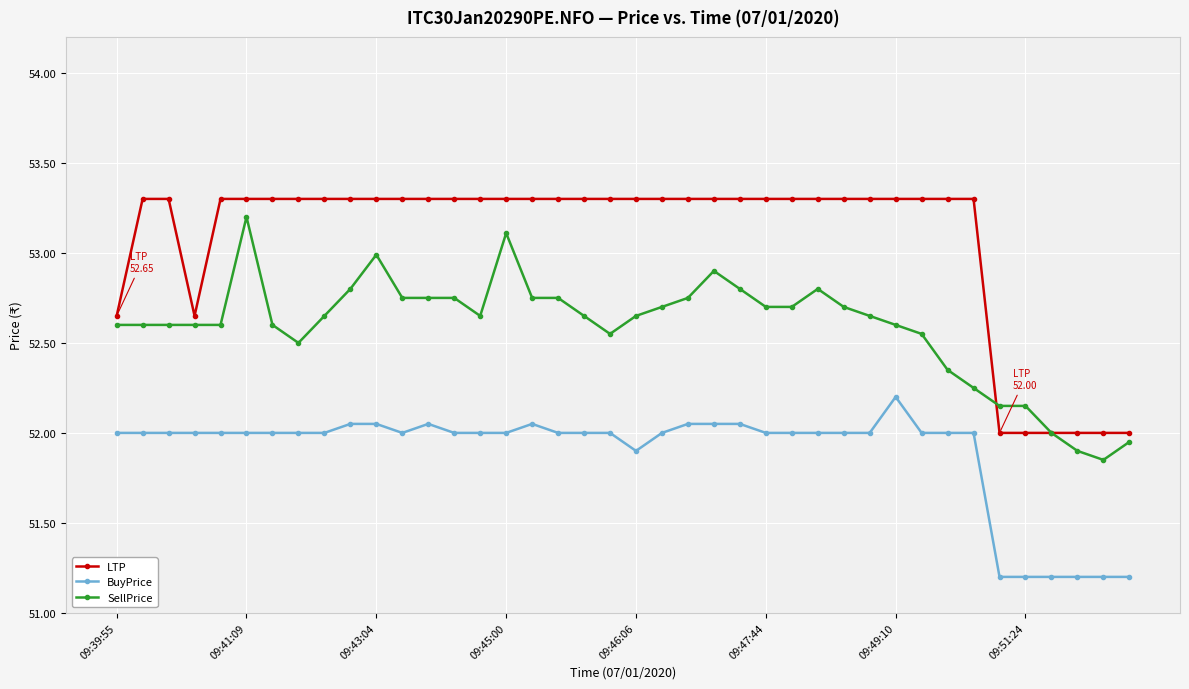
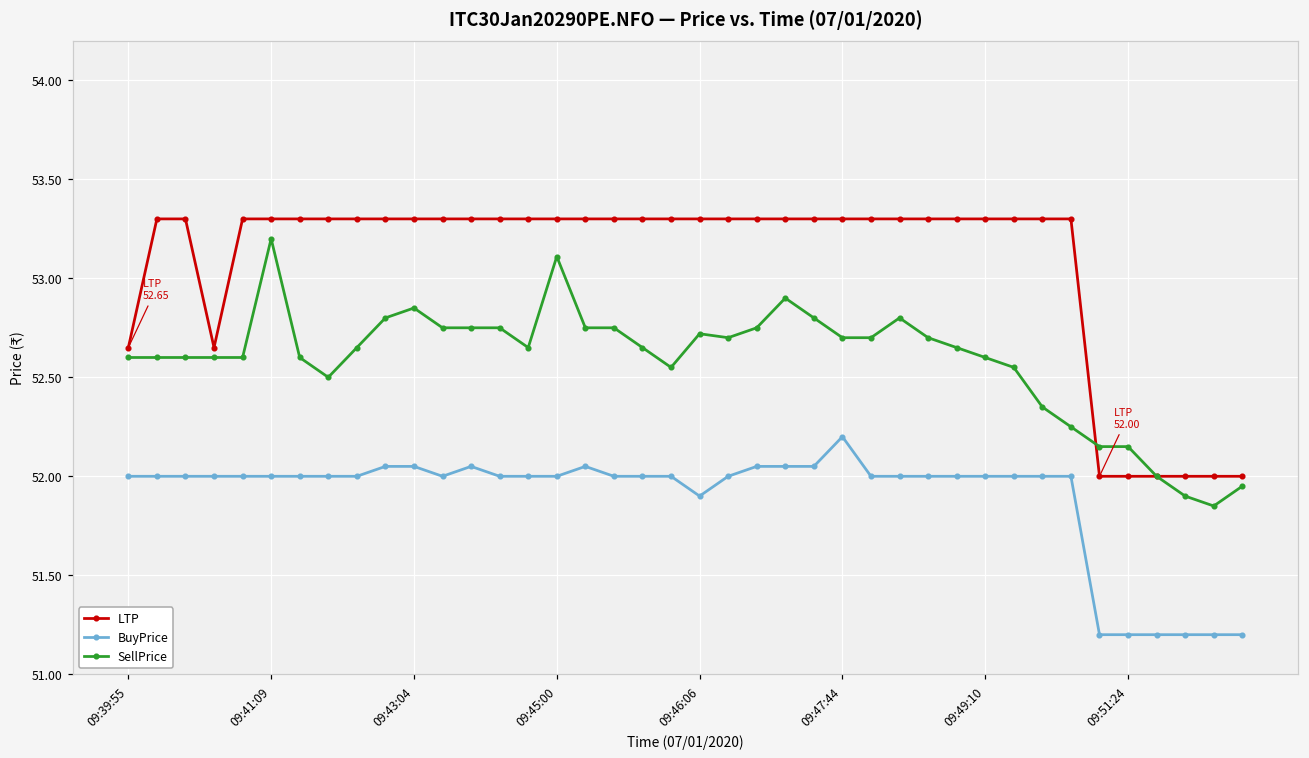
  {
    "LTP": {
      "09:41:09": 53.30,
      "09:43:04": 53.30,
      "09:45:00": 53.30,
      "09:46:06": 53.30,
      "09:47:44": 53.30,
      "09:49:10": 53.30
    },
    "BuyPrice": {
      "09:41:09": 52.0,
      "09:43:04": 52.05,
      "09:45:00": 52.0,
      "09:46:06": 51.9,
-     "09:47:44": 52.0,
-     "09:49:10": 52.2
+     "09:47:44": 52.2,
+     "09:49:10": 52.0
    },
    "SellPrice": {
      "09:41:09": 53.20,
-     "09:43:04": 52.99,
+     "09:43:04": 52.85,
      "09:45:00": 53.11,
-     "09:46:06": 52.65,
+     "09:46:06": 52.72,
      "09:47:44": 52.70,
      "09:49:10": 52.60
    }
  }
